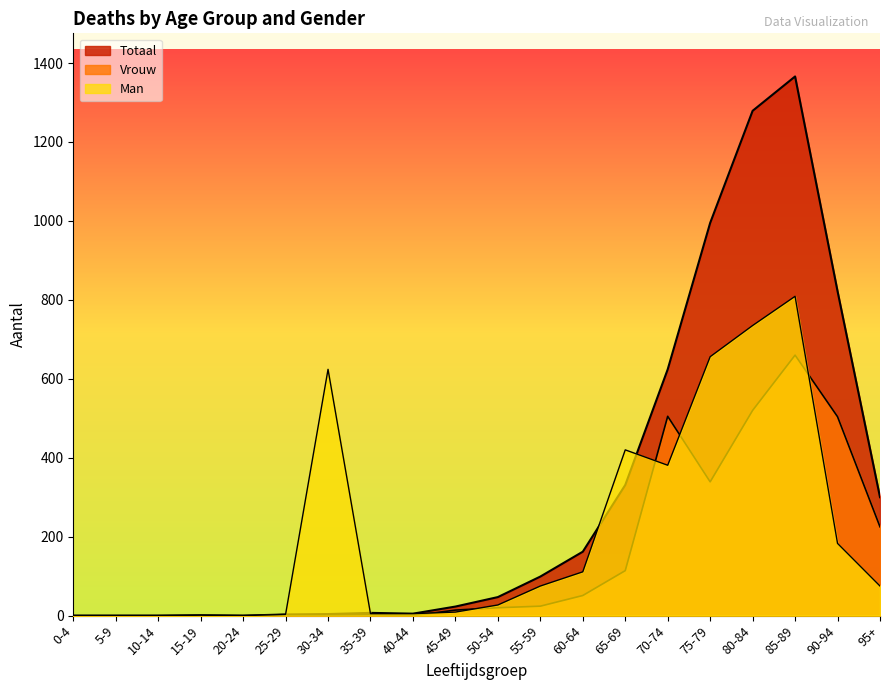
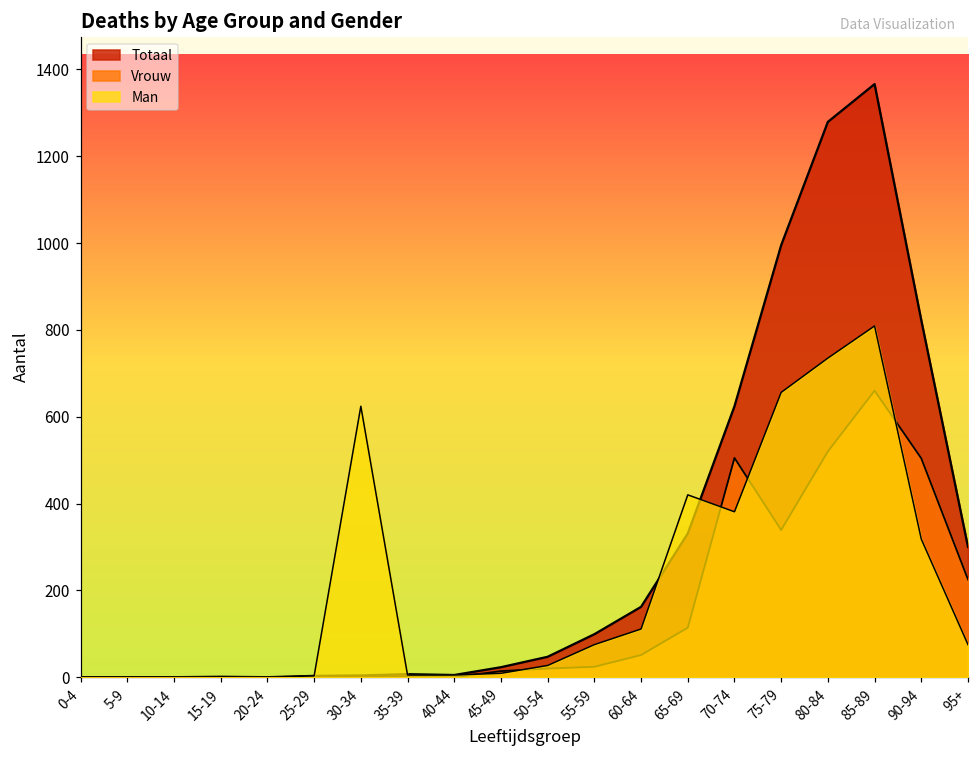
  {
    "Totaal": {
      "45-49": 20,
      "50-54": 50,
      "55-59": 100,
      "60-64": 160,
      "65-69": 330,
      "70-74": 620,
      "75-79": 1000,
      "80-84": 1280,
      "85-89": 1370,
      "90-94": 820,
      "95+": 300
    },
    "Vrouw": {
      "50-54": 20,
      "55-59": 20,
      "60-64": 50,
      "65-69": 110,
      "70-74": 510,
      "75-79": 340,
      "80-84": 520,
      "85-89": 660,
      "90-94": 500,
      "95+": 230
    },
    "Man": {
      "30-34": 620,
      "50-54": 30,
      "55-59": 80,
      "60-64": 110,
      "65-69": 420,
      "70-74": 380,
      "75-79": 660,
      "80-84": 740,
      "85-89": 810,
-     "90-94": 180,
+     "90-94": 320,
      "95+": 80
    }
  }
